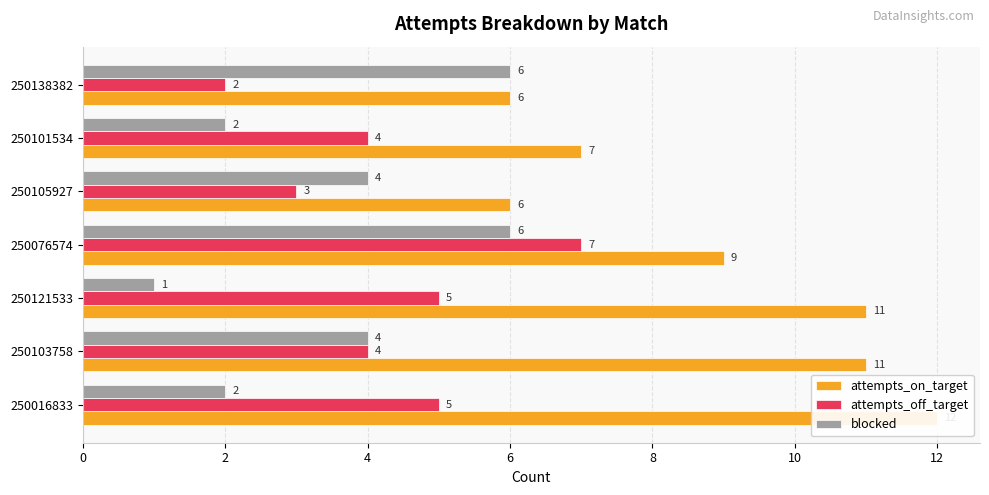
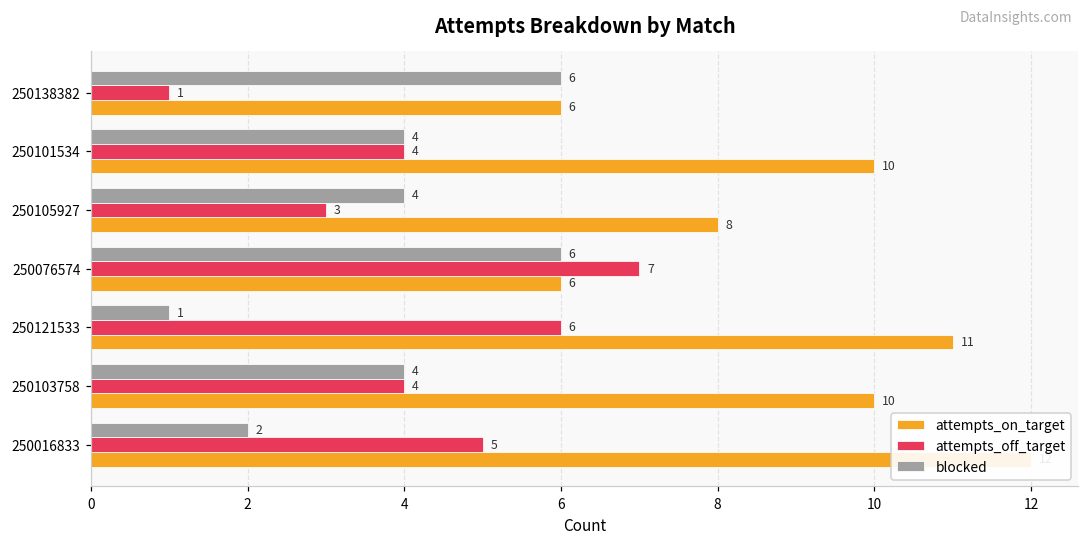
  {
    "attempts_on_target": {
      "250138382": 6,
-     "250101534": 7,
-     "250105927": 6,
-     "250076574": 9,
+     "250101534": 10,
+     "250105927": 8,
+     "250076574": 6,
      "250121533": 11,
-     "250103758": 11
+     "250103758": 10
    },
    "attempts_off_target": {
-     "250138382": 2,
+     "250138382": 1,
      "250101534": 4,
      "250105927": 3,
      "250076574": 7,
-     "250121533": 5,
+     "250121533": 6,
      "250103758": 4,
      "250016833": 5
    },
    "blocked": {
      "250138382": 6,
-     "250101534": 2,
+     "250101534": 4,
      "250105927": 4,
      "250076574": 6,
      "250121533": 1,
      "250103758": 4,
      "250016833": 2
    }
  }
